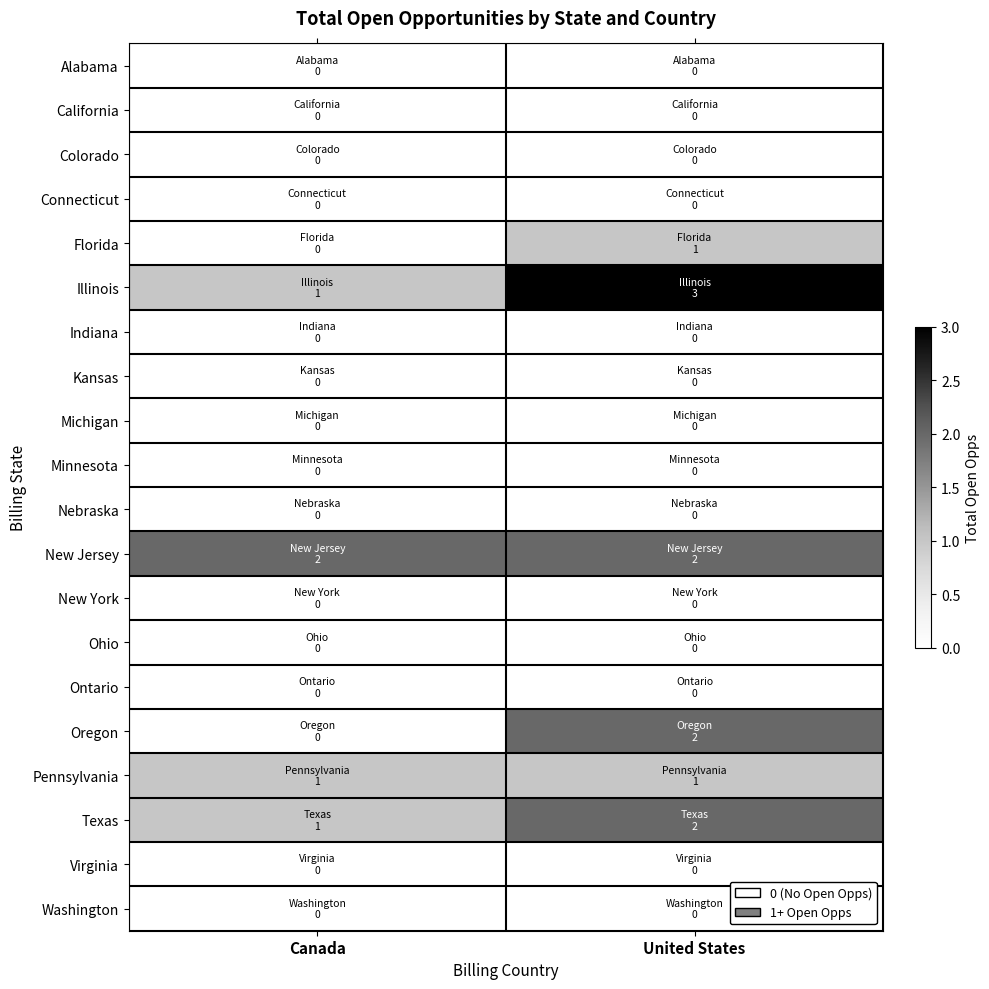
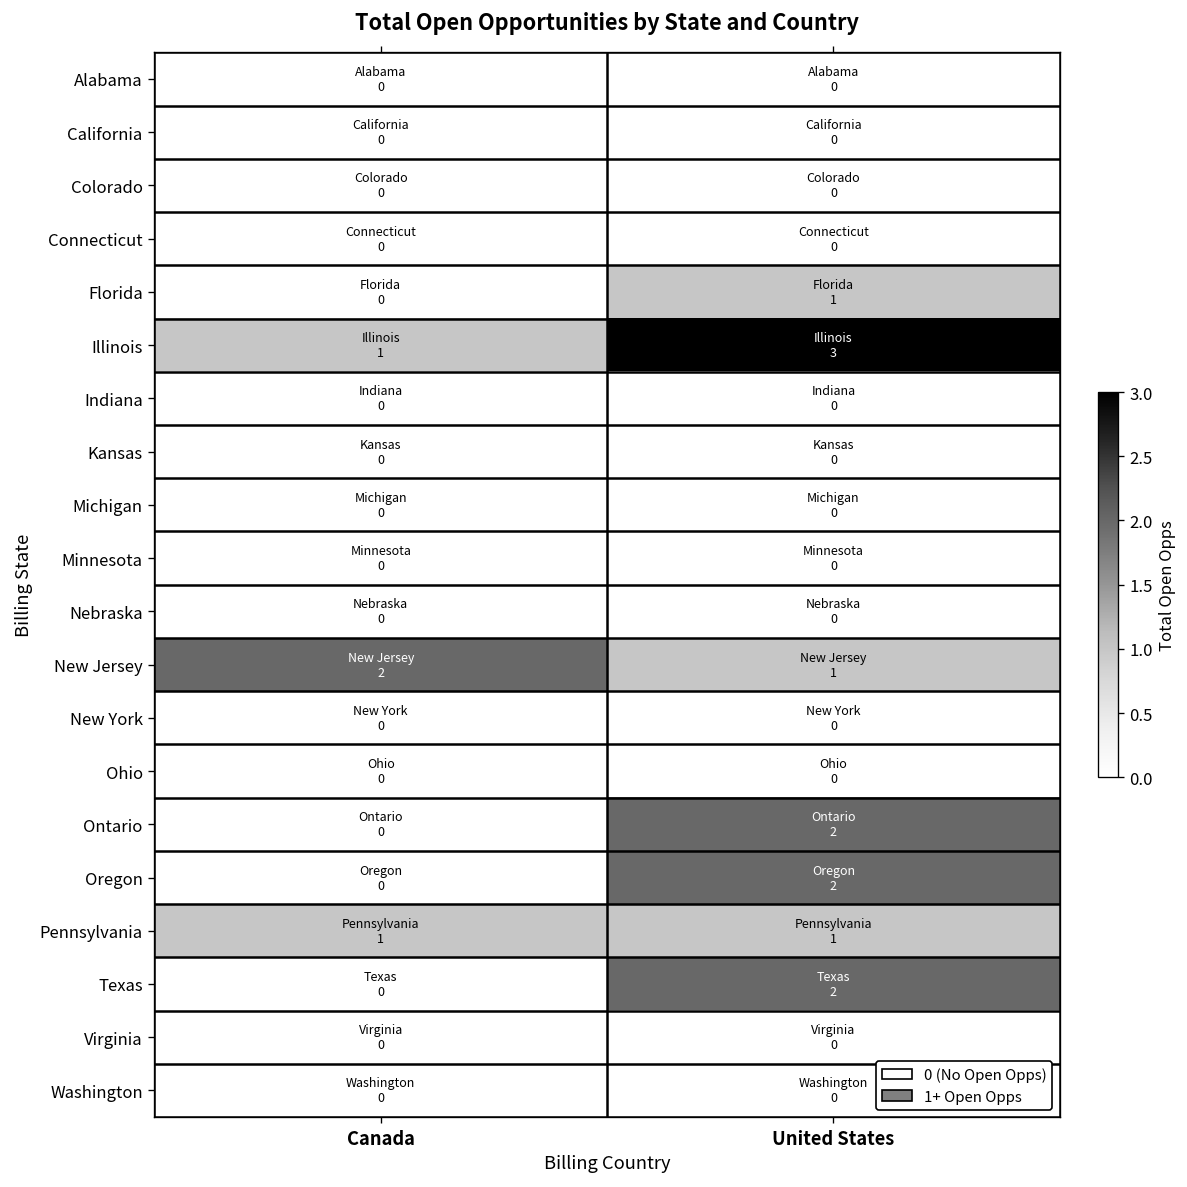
  {
    "Alabama": {
      "Canada": 0,
      "United States": 0
    },
    "California": {
      "Canada": 0,
      "United States": 0
    },
    "Colorado": {
      "Canada": 0,
      "United States": 0
    },
    "Connecticut": {
      "Canada": 0,
      "United States": 0
    },
    "Florida": {
      "Canada": 0,
      "United States": 1
    },
    "Illinois": {
      "Canada": 1,
      "United States": 3
    },
    "Indiana": {
      "Canada": 0,
      "United States": 0
    },
    "Kansas": {
      "Canada": 0,
      "United States": 0
    },
    "Michigan": {
      "Canada": 0,
      "United States": 0
    },
    "Minnesota": {
      "Canada": 0,
      "United States": 0
    },
    "Nebraska": {
      "Canada": 0,
      "United States": 0
    },
    "New Jersey": {
      "Canada": 2,
-     "United States": 2
+     "United States": 1
    },
    "New York": {
      "Canada": 0,
      "United States": 0
    },
    "Ohio": {
      "Canada": 0,
      "United States": 0
    },
    "Ontario": {
      "Canada": 0,
-     "United States": 0
+     "United States": 2
    },
    "Oregon": {
      "Canada": 0,
      "United States": 2
    },
    "Pennsylvania": {
      "Canada": 1,
      "United States": 1
    },
    "Texas": {
-     "Canada": 1,
+     "Canada": 0,
      "United States": 2
    },
    "Virginia": {
      "Canada": 0,
      "United States": 0
    },
    "Washington": {
      "Canada": 0,
      "United States": 0
    }
  }
